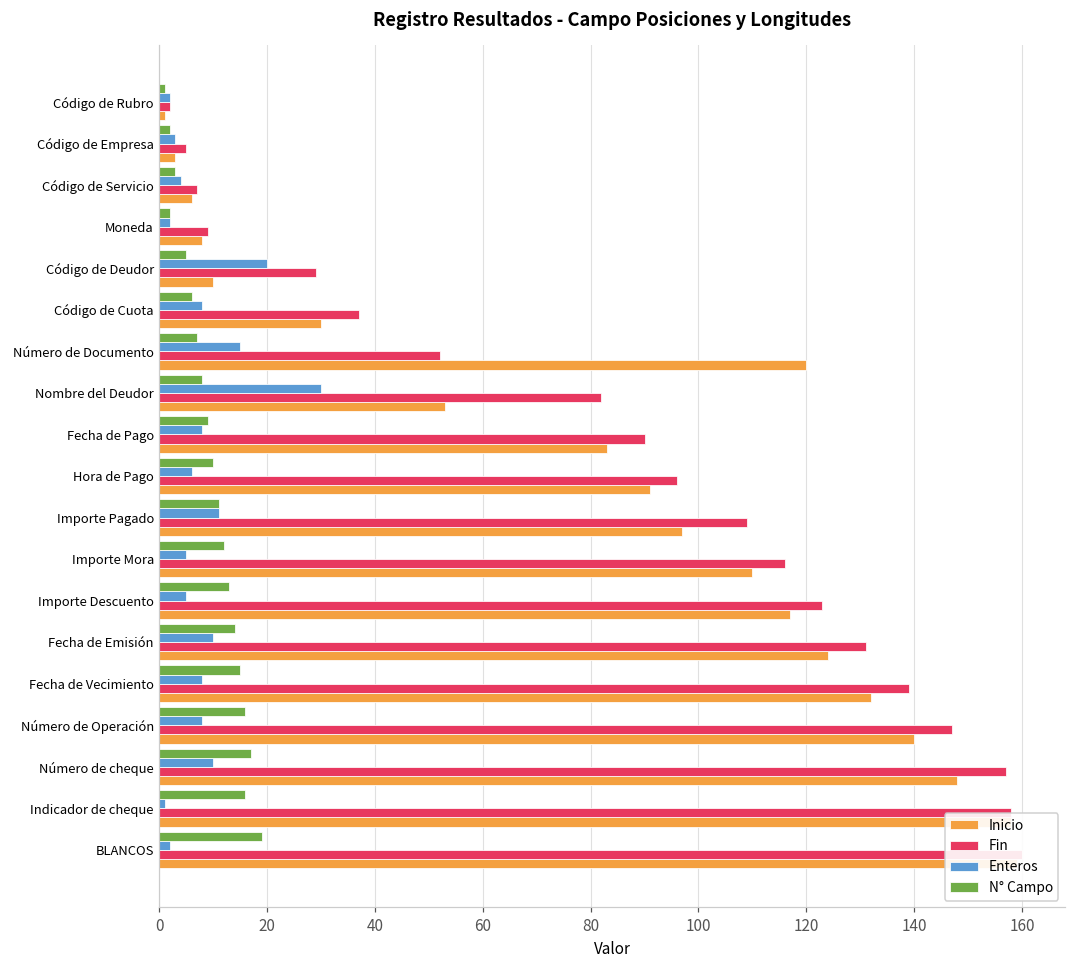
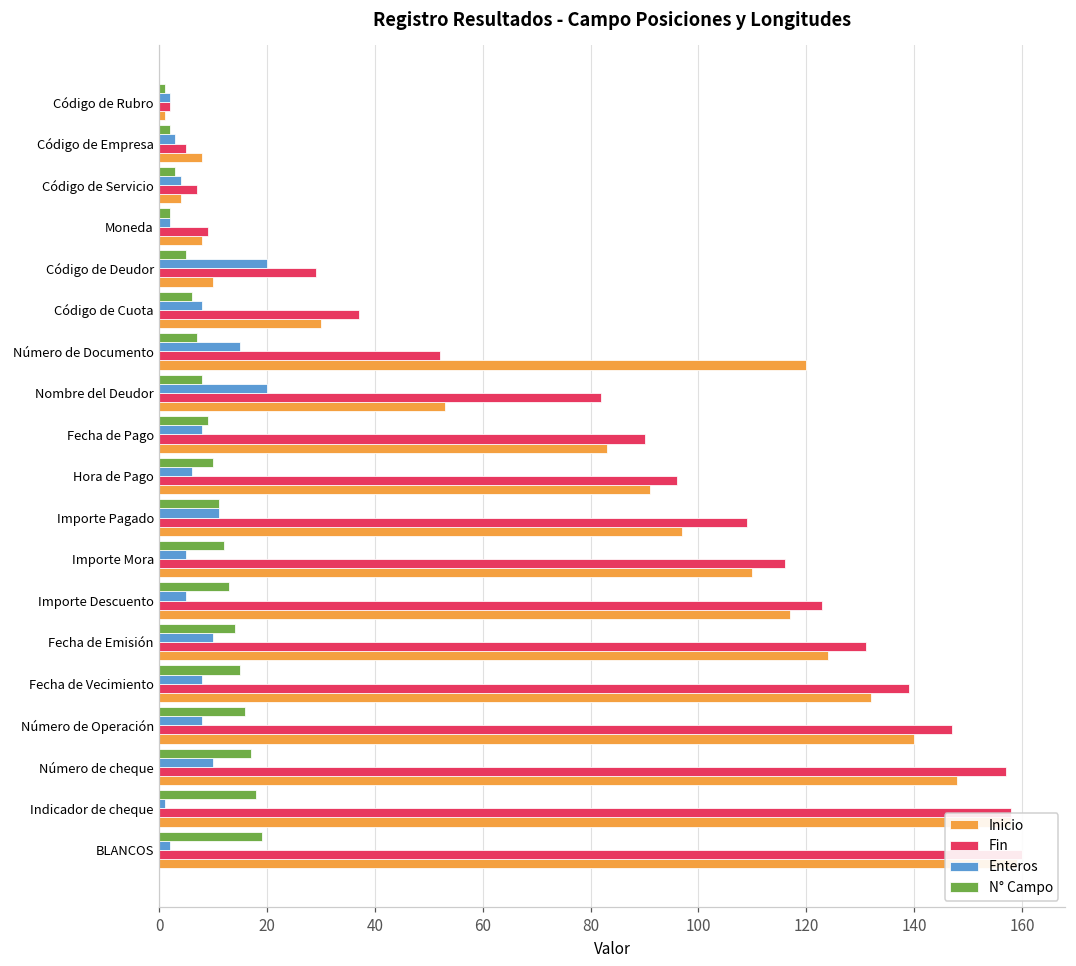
  {
    "Inicio": {
      "Código de Rubro": 1,
-     "Código de Empresa": 3,
-     "Código de Servicio": 6,
+     "Código de Empresa": 8,
+     "Código de Servicio": 4,
      "Moneda": 8,
      "Código de Deudor": 10,
      "Código de Cuota": 30,
      "Número de Documento": 120,
      "Nombre del Deudor": 53,
      "Fecha de Pago": 83,
      "Hora de Pago": 91,
      "Importe Pagado": 97,
      "Importe Mora": 110,
      "Importe Descuento": 117,
      "Fecha de Emisión": 124,
      "Fecha de Vecimiento": 132,
      "Número de Operación": 140,
      "Número de cheque": 148
    },
    "Fin": {
      "Código de Rubro": 2,
      "Código de Empresa": 5,
      "Código de Servicio": 7,
      "Moneda": 9,
      "Código de Deudor": 29,
      "Código de Cuota": 37,
      "Número de Documento": 52,
      "Nombre del Deudor": 82,
      "Fecha de Pago": 90,
      "Hora de Pago": 96,
      "Importe Pagado": 109,
      "Importe Mora": 116,
      "Importe Descuento": 123,
      "Fecha de Emisión": 131,
      "Fecha de Vecimiento": 139,
      "Número de Operación": 147,
      "Número de cheque": 157
    },
    "Enteros": {
      "Código de Rubro": 2,
      "Código de Empresa": 3,
      "Código de Servicio": 4,
      "Moneda": 2,
      "Código de Deudor": 20,
      "Código de Cuota": 8,
      "Número de Documento": 15,
-     "Nombre del Deudor": 30,
+     "Nombre del Deudor": 20,
      "Fecha de Pago": 8,
      "Hora de Pago": 6,
      "Importe Pagado": 11,
      "Importe Mora": 5,
      "Importe Descuento": 5,
      "Fecha de Emisión": 10,
      "Fecha de Vecimiento": 8,
      "Número de Operación": 8,
      "Número de cheque": 10,
      "Indicador de cheque": 1,
      "BLANCOS": 2
    },
    "N° Campo": {
      "Código de Rubro": 1,
      "Código de Empresa": 2,
      "Código de Servicio": 3,
      "Moneda": 2,
      "Código de Deudor": 5,
      "Código de Cuota": 6,
      "Número de Documento": 7,
      "Nombre del Deudor": 8,
      "Fecha de Pago": 9,
      "Hora de Pago": 10,
      "Importe Pagado": 11,
      "Importe Mora": 12,
      "Importe Descuento": 13,
      "Fecha de Emisión": 14,
      "Fecha de Vecimiento": 15,
      "Número de Operación": 16,
      "Número de cheque": 17,
-     "Indicador de cheque": 16,
+     "Indicador de cheque": 18,
      "BLANCOS": 19
    }
  }
